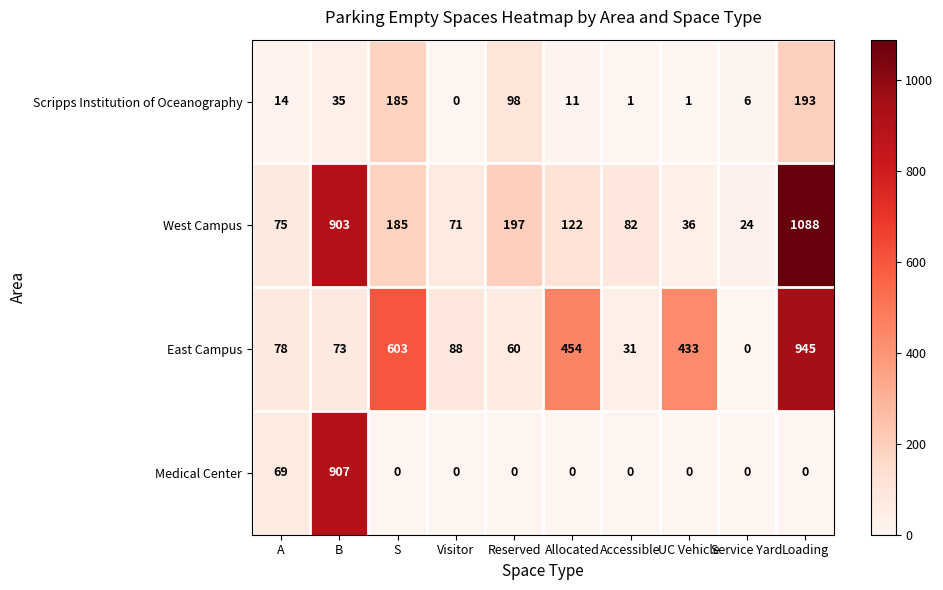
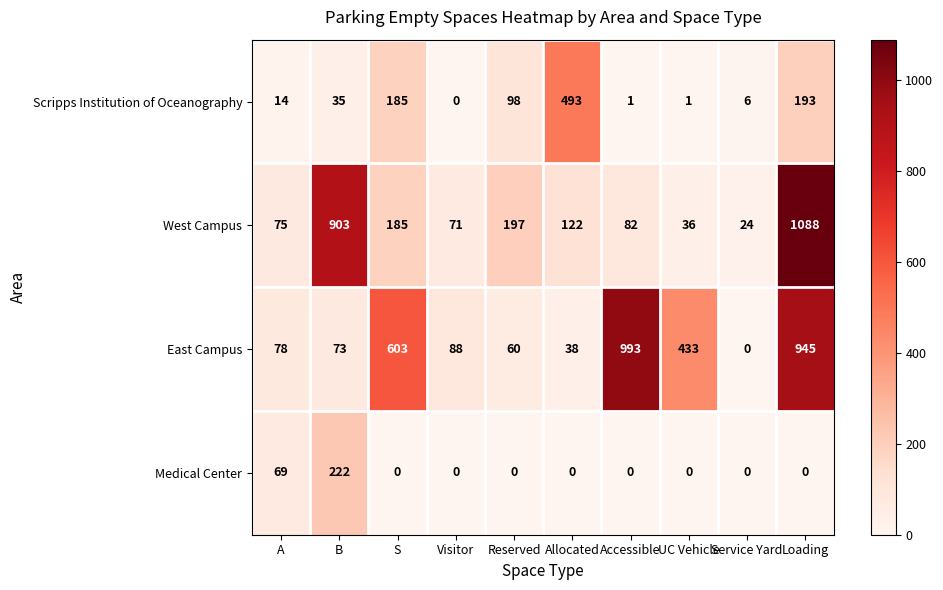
  {
    "Scripps Institution of Oceanography": {
      "A": 14,
      "B": 35,
      "S": 185,
      "Visitor": 0,
      "Reserved": 98,
-     "Allocated": 11,
+     "Allocated": 493,
      "Accessible": 1,
      "UC Vehicle": 1,
      "Service Yard": 6,
      "Loading": 193
    },
    "West Campus": {
      "A": 75,
      "B": 903,
      "S": 185,
      "Visitor": 71,
      "Reserved": 197,
      "Allocated": 122,
      "Accessible": 82,
      "UC Vehicle": 36,
      "Service Yard": 24,
      "Loading": 1088
    },
    "East Campus": {
      "A": 78,
      "B": 73,
      "S": 603,
      "Visitor": 88,
      "Reserved": 60,
-     "Allocated": 454,
-     "Accessible": 31,
+     "Allocated": 38,
+     "Accessible": 993,
      "UC Vehicle": 433,
      "Service Yard": 0,
      "Loading": 945
    },
    "Medical Center": {
      "A": 69,
-     "B": 907,
+     "B": 222,
      "S": 0,
      "Visitor": 0,
      "Reserved": 0,
      "Allocated": 0,
      "Accessible": 0,
      "UC Vehicle": 0,
      "Service Yard": 0,
      "Loading": 0
    }
  }
